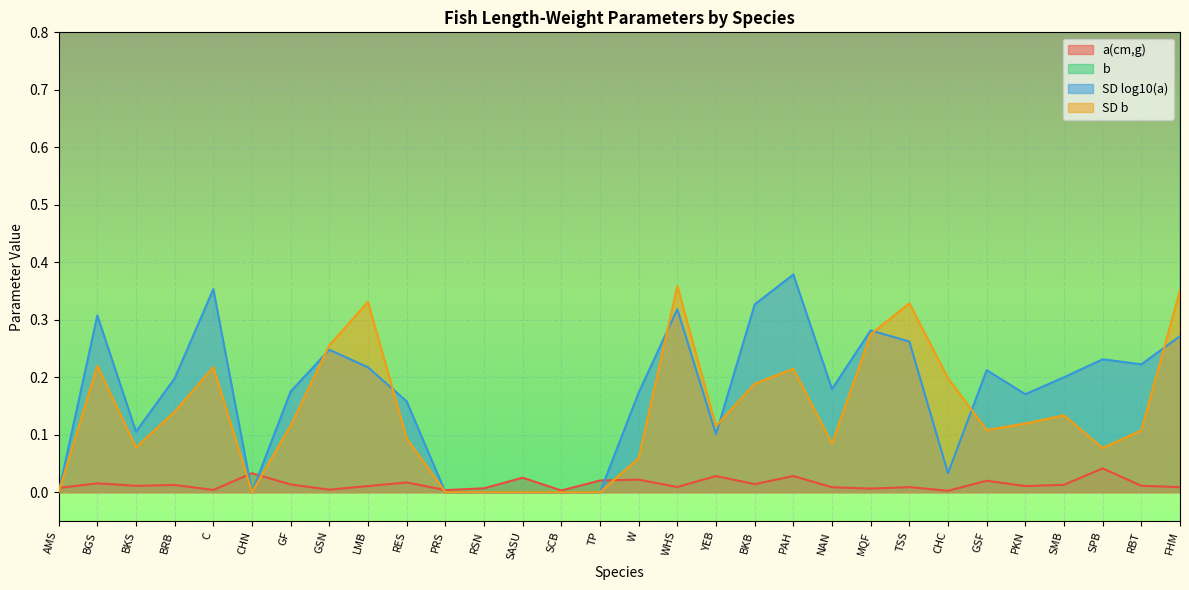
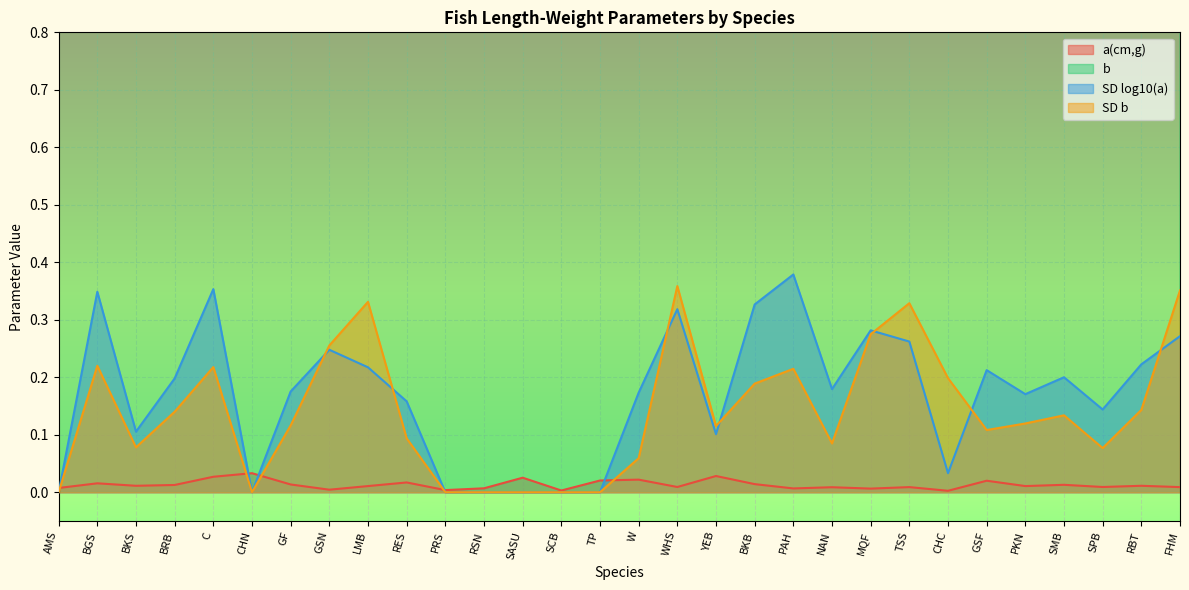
  {
    "a(cm,g)": {
      "AMS": 0.01,
      "BGS": 0.02,
      "BKS": 0.01,
      "BRB": 0.01,
-     "C": 0.00,
+     "C": 0.03,
      "CHN": 0.03,
      "GF": 0.01,
      "GSN": 0.00,
      "LMB": 0.01,
      "RES": 0.02,
      "RSN": 0.01,
      "SASU": 0.03,
      "TP": 0.02,
      "W": 0.02,
      "WHS": 0.01,
      "YEB": 0.03,
      "BKB": 0.01,
-     "PAH": 0.03,
+     "PAH": 0.01,
      "NAN": 0.01,
      "MQF": 0.01,
      "TSS": 0.01,
      "CHC": 0.00,
      "GSF": 0.02,
      "PKN": 0.01,
      "SMB": 0.01,
-     "SPB": 0.04,
+     "SPB": 0.01,
      "RBT": 0.01,
      "FHM": 0.01
    },
    "SD log10(a)": {
-     "BGS": 0.31,
+     "BGS": 0.35,
      "BKS": 0.11,
      "BRB": 0.20,
      "C": 0.35,
      "GF": 0.18,
      "GSN": 0.25,
      "LMB": 0.22,
      "RES": 0.16,
      "W": 0.17,
      "WHS": 0.32,
      "YEB": 0.10,
      "BKB": 0.33,
      "PAH": 0.38,
      "NAN": 0.18,
      "MQF": 0.28,
      "TSS": 0.26,
      "CHC": 0.03,
      "GSF": 0.21,
      "PKN": 0.17,
      "SMB": 0.20,
-     "SPB": 0.23,
+     "SPB": 0.14,
      "RBT": 0.22,
      "FHM": 0.27
    },
    "SD b": {
      "BGS": 0.22,
      "BKS": 0.08,
      "BRB": 0.14,
      "C": 0.22,
      "GF": 0.12,
      "GSN": 0.26,
      "LMB": 0.33,
      "RES": 0.09,
      "W": 0.06,
      "WHS": 0.36,
      "YEB": 0.12,
      "BKB": 0.19,
      "PAH": 0.21,
      "NAN": 0.08,
      "MQF": 0.27,
      "TSS": 0.33,
      "CHC": 0.20,
      "GSF": 0.11,
      "PKN": 0.12,
      "SMB": 0.13,
      "SPB": 0.08,
-     "RBT": 0.11,
+     "RBT": 0.14,
      "FHM": 0.35
    }
  }
